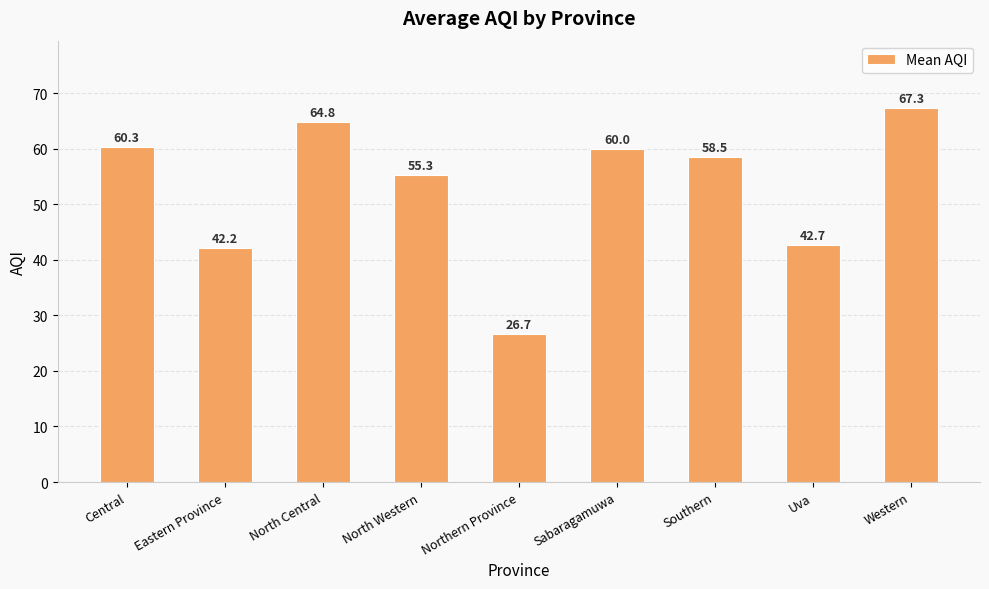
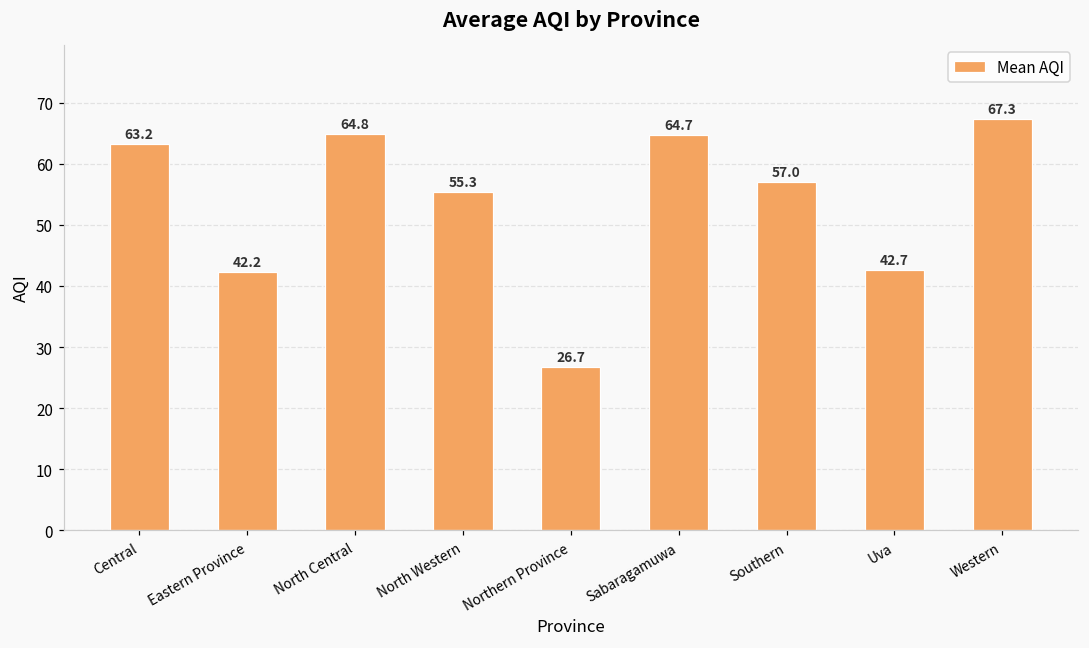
  {
-   "Central": 60.3,
+   "Central": 63.2,
    "Eastern Province": 42.2,
    "North Central": 64.8,
    "North Western": 55.3,
    "Northern Province": 26.7,
-   "Sabaragamuwa": 60.0,
-   "Southern": 58.5,
+   "Sabaragamuwa": 64.7,
+   "Southern": 57.0,
    "Uva": 42.7,
    "Western": 67.3
  }
